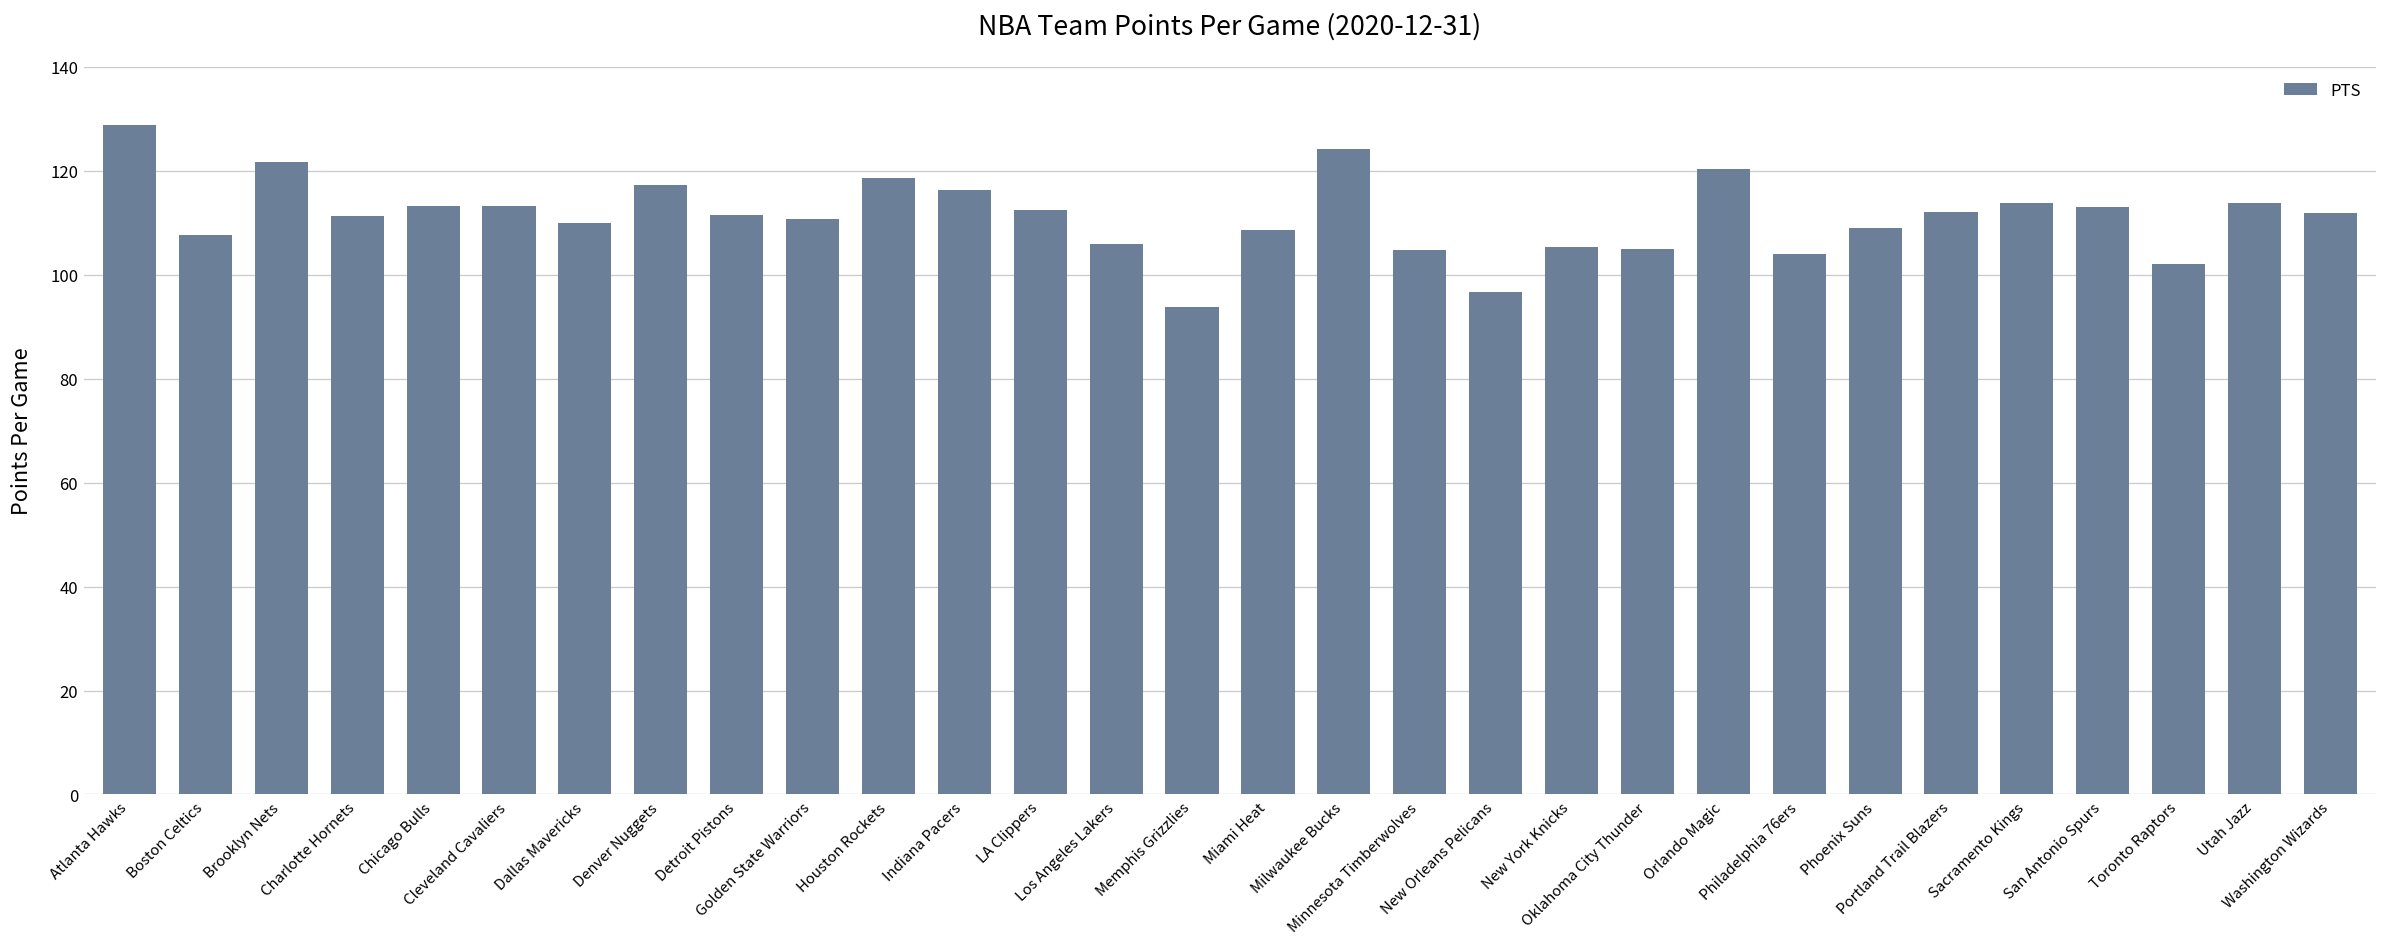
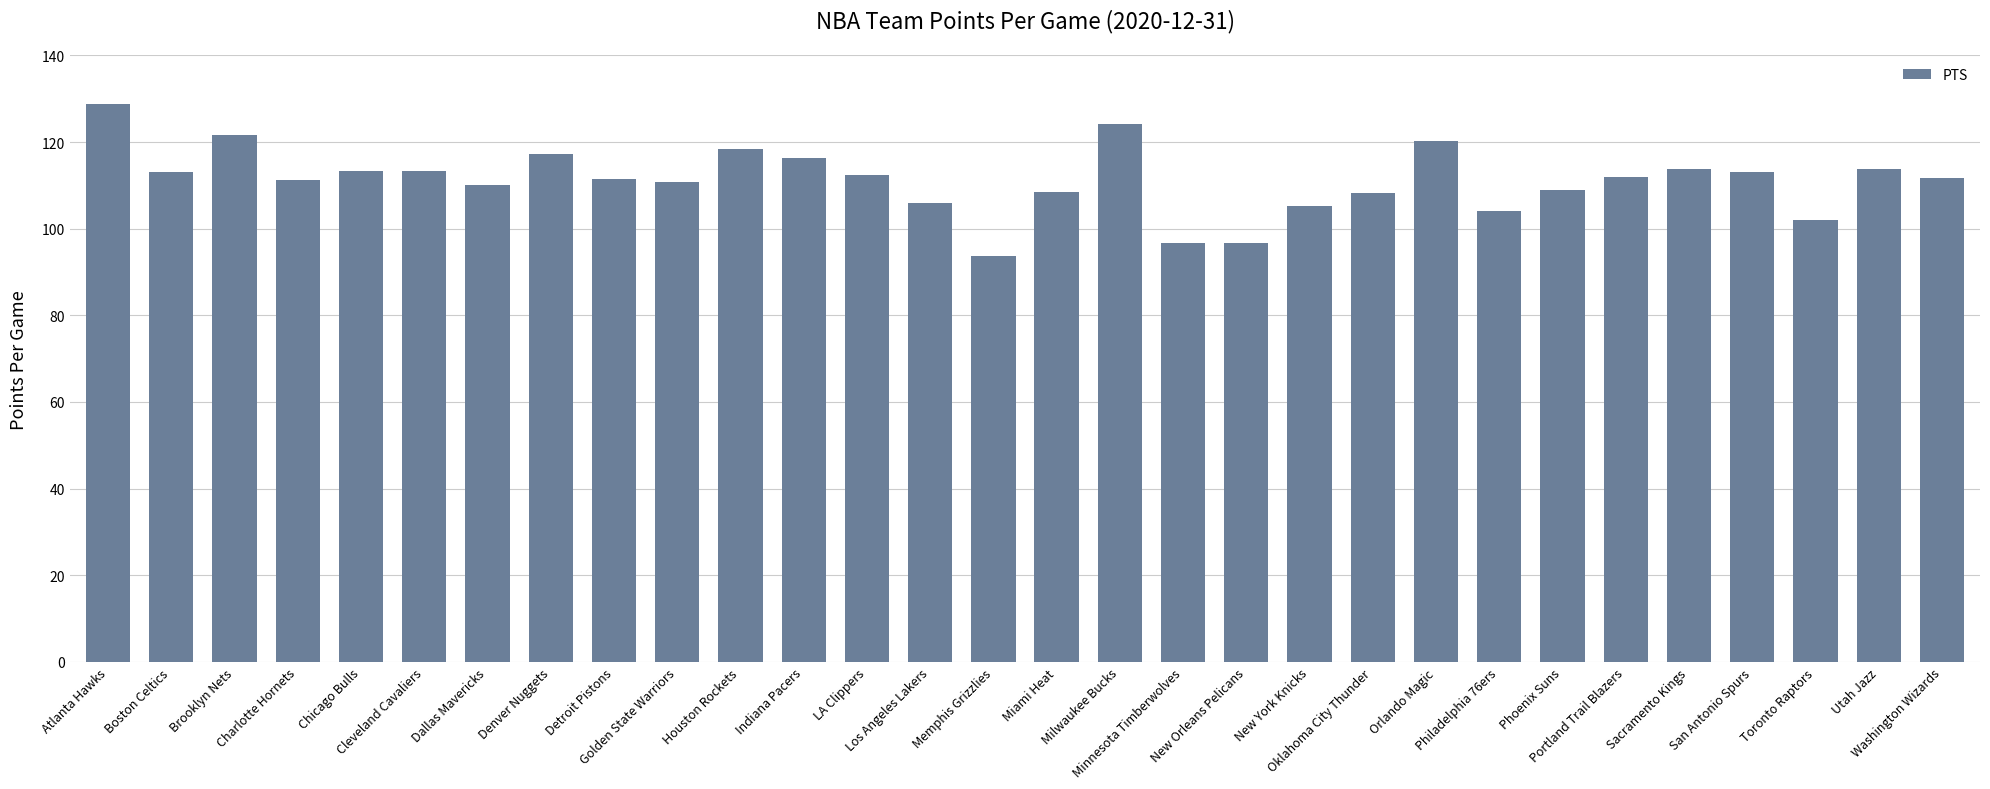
  {
    "Atlanta Hawks": 129,
-   "Boston Celtics": 108,
+   "Boston Celtics": 113,
    "Brooklyn Nets": 122,
    "Charlotte Hornets": 111,
    "Chicago Bulls": 113,
    "Cleveland Cavaliers": 113,
    "Dallas Mavericks": 110,
    "Denver Nuggets": 117,
    "Detroit Pistons": 112,
    "Golden State Warriors": 111,
    "Houston Rockets": 119,
    "Indiana Pacers": 116,
    "LA Clippers": 112,
    "Los Angeles Lakers": 106,
    "Memphis Grizzlies": 94,
    "Miami Heat": 109,
    "Milwaukee Bucks": 124,
-   "Minnesota Timberwolves": 105,
+   "Minnesota Timberwolves": 97,
    "New Orleans Pelicans": 97,
    "New York Knicks": 105,
-   "Oklahoma City Thunder": 105,
+   "Oklahoma City Thunder": 108,
    "Orlando Magic": 120,
    "Philadelphia 76ers": 104,
    "Phoenix Suns": 109,
    "Portland Trail Blazers": 112,
    "Sacramento Kings": 114,
    "San Antonio Spurs": 113,
    "Toronto Raptors": 102,
    "Utah Jazz": 114,
    "Washington Wizards": 112
  }
